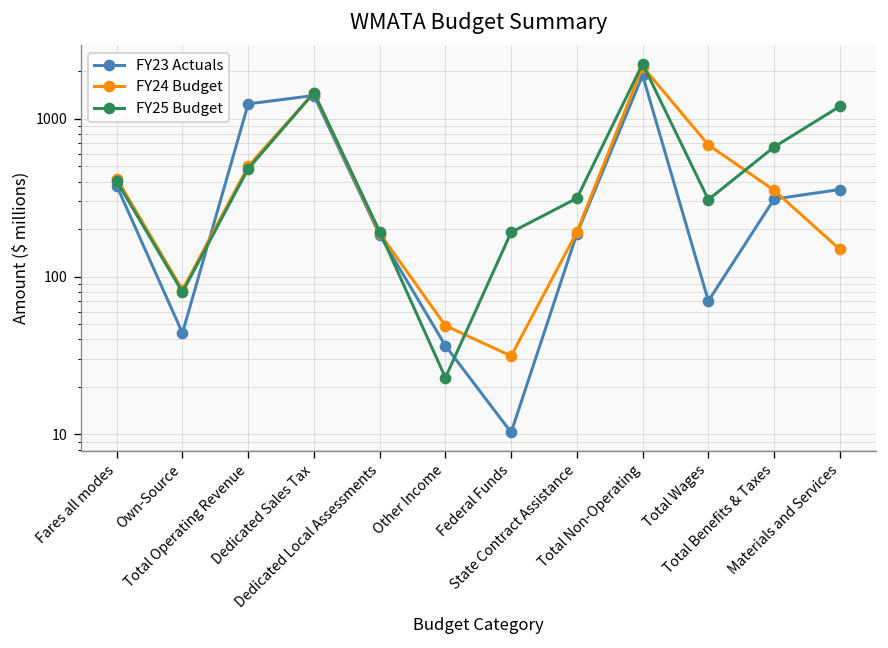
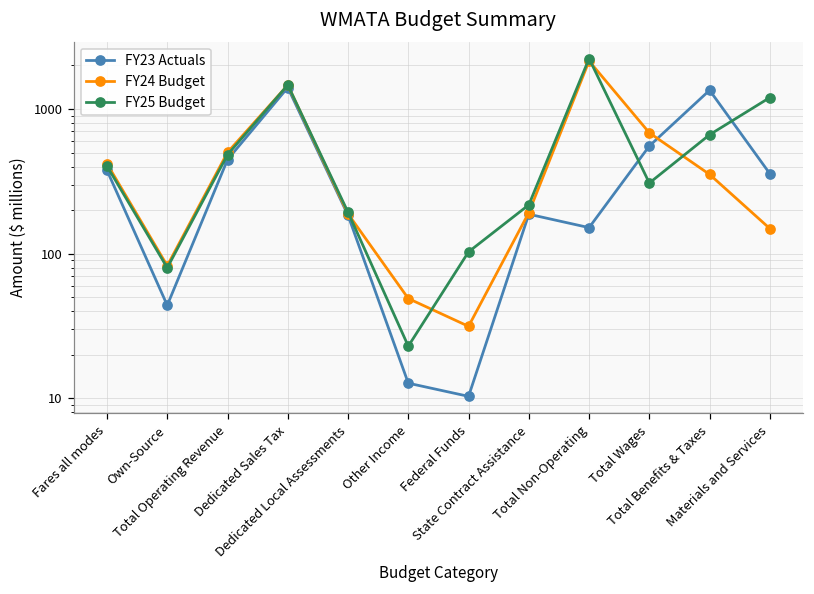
  {
    "FY23 Actuals": {
      "Fares all modes": 380,
      "Own-Source": 44,
-     "Total Operating Revenue": 1200,
-     "Other Income": 37,
+     "Total Operating Revenue": 450,
+     "Other Income": 13,
      "Federal Funds": 10,
-     "Total Non-Operating": 1900,
-     "Total Wages": 70,
-     "Total Benefits & Taxes": 310,
+     "Total Non-Operating": 150,
+     "Total Wages": 550,
+     "Total Benefits & Taxes": 1300,
      "Materials and Services": 360
    },
    "FY24 Budget": {
      "Other Income": 49,
      "Federal Funds": 31,
      "Total Wages": 700,
      "Total Benefits & Taxes": 350,
      "Materials and Services": 150
    },
    "FY25 Budget": {
      "Other Income": 23,
-     "Federal Funds": 190,
-     "State Contract Assistance": 310,
+     "Federal Funds": 100,
+     "State Contract Assistance": 220,
      "Total Wages": 310,
      "Total Benefits & Taxes": 700,
      "Materials and Services": 1200
    }
  }
